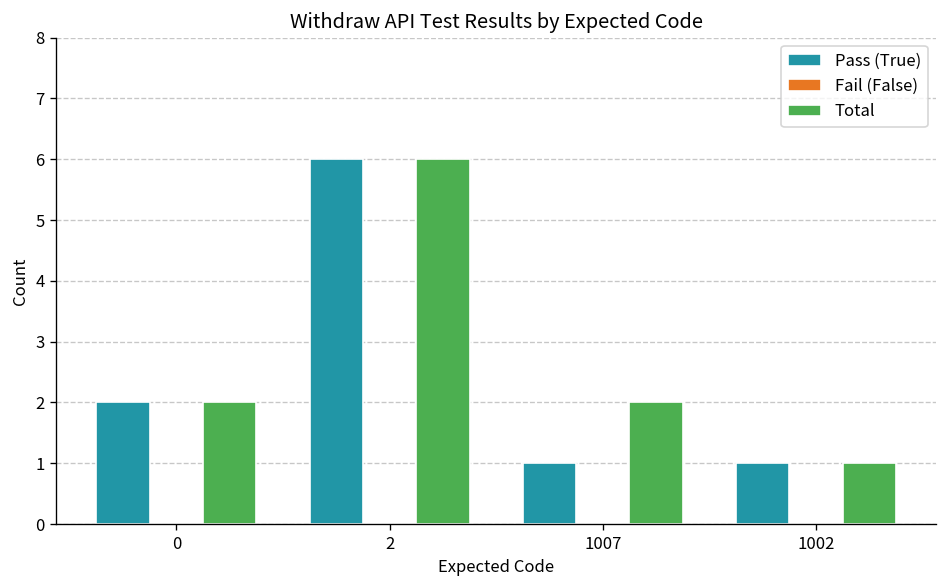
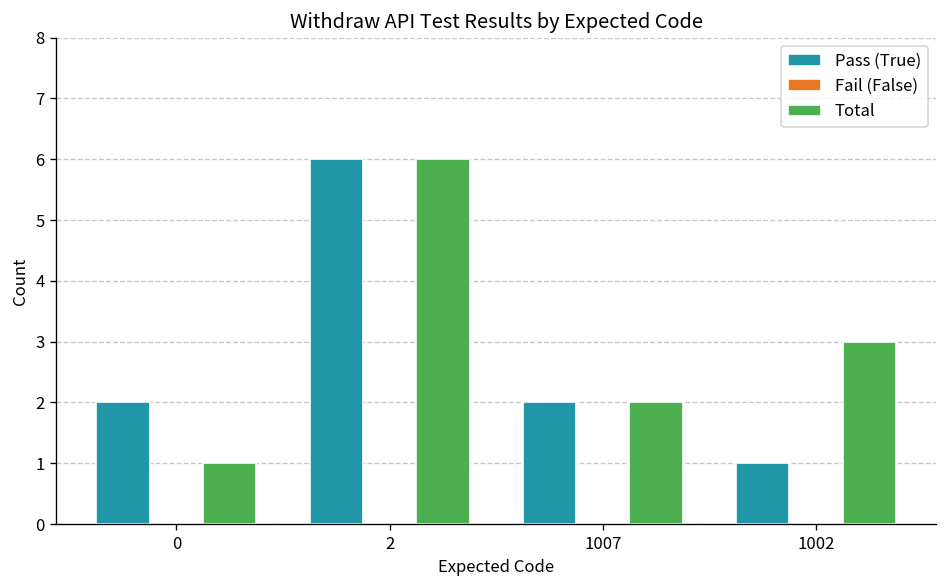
  {
    "Pass (True)": {
      "0": 2,
      "2": 6,
-     "1007": 1,
+     "1007": 2,
      "1002": 1
    },
    "Fail (False)": {
      "0": 0,
      "2": 0,
      "1007": 0,
      "1002": 0
    },
    "Total": {
-     "0": 2,
+     "0": 1,
      "2": 6,
      "1007": 2,
-     "1002": 1
+     "1002": 3
    }
  }
